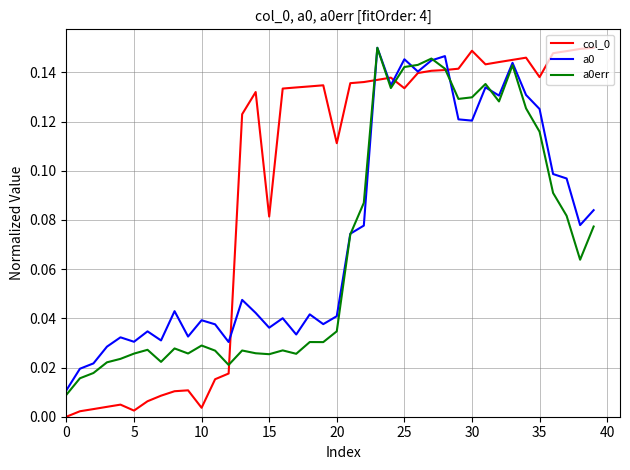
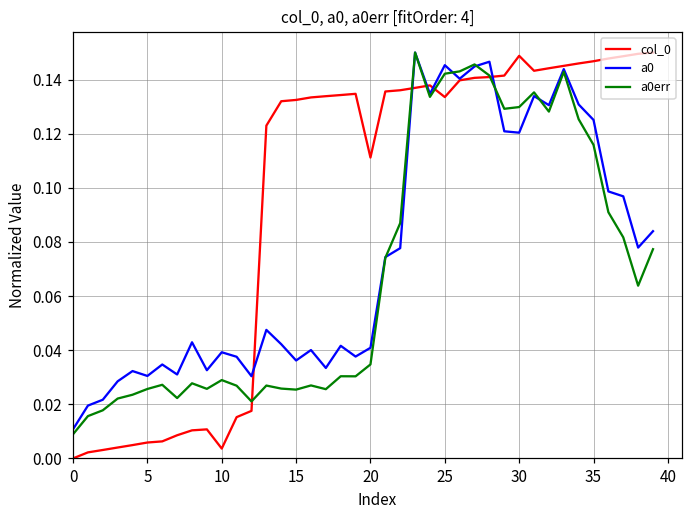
  {
    "col_0": {
      "0": 0.000,
-     "5": 0.002,
+     "5": 0.006,
      "10": 0.004,
-     "15": 0.081,
+     "15": 0.132,
      "20": 0.111,
      "25": 0.134,
      "30": 0.149,
-     "35": 0.138
+     "35": 0.147
    },
    "a0": {
      "0": 0.011,
      "5": 0.030,
      "10": 0.039,
      "15": 0.036,
      "20": 0.041,
      "25": 0.145,
      "30": 0.120,
      "35": 0.125
    },
    "a0err": {
      "0": 0.009,
      "5": 0.026,
      "10": 0.029,
      "15": 0.025,
      "20": 0.035,
      "25": 0.142,
      "30": 0.130,
      "35": 0.116
    }
  }
